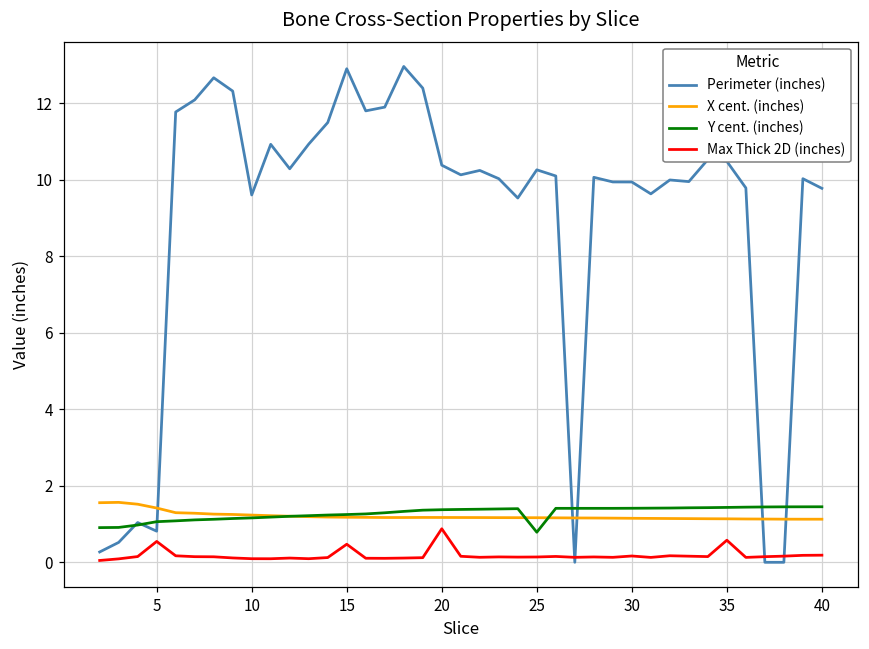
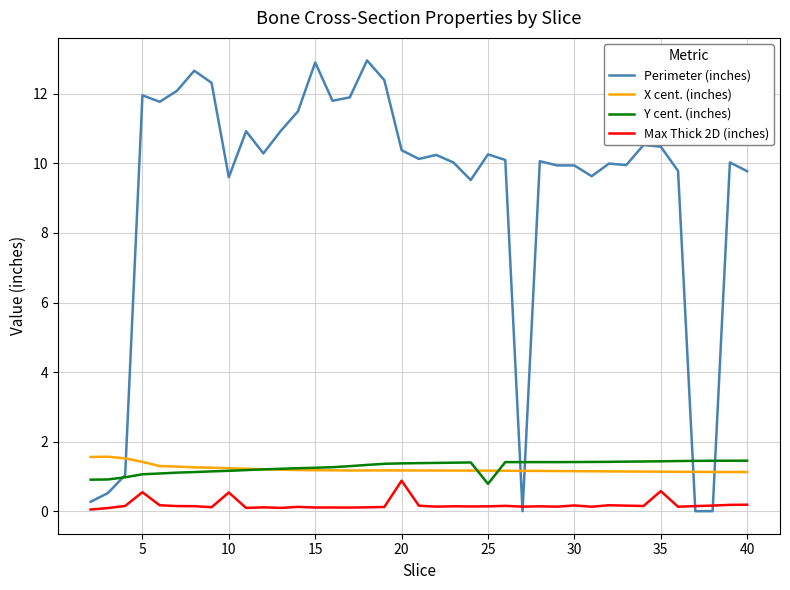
  {
    "Perimeter (inches)": {
-     "5": 0.8,
+     "5": 12.0,
      "10": 9.6,
      "15": 12.9,
      "20": 10.4,
      "25": 10.3,
      "30": 9.9,
      "35": 10.5,
      "40": 9.8
    },
    "X cent. (inches)": {
      "5": 1.4,
      "10": 1.2,
      "20": 1.2,
      "25": 1.2,
      "30": 1.2,
      "35": 1.1,
      "40": 1.1
    },
    "Y cent. (inches)": {
      "5": 1.1,
      "10": 1.2,
      "20": 1.4,
      "25": 0.8,
      "30": 1.4,
      "35": 1.4,
      "40": 1.5
    },
    "Max Thick 2D (inches)": {
      "5": 0.5,
-     "10": 0.1,
-     "15": 0.5,
+     "10": 0.5,
+     "15": 0.1,
      "20": 0.9,
      "25": 0.1,
      "30": 0.2,
      "35": 0.6,
      "40": 0.2
    }
  }
